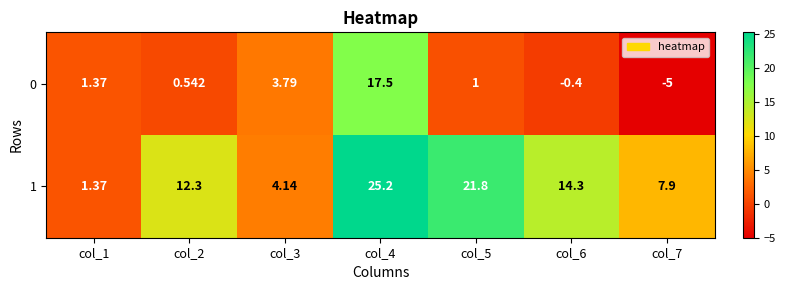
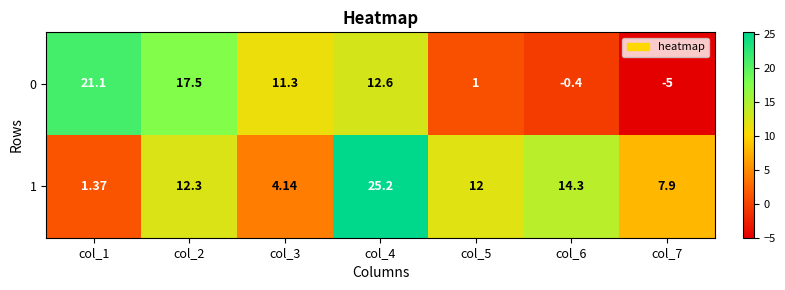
  {
    "0": {
-     "col_1": 1.37,
-     "col_2": 0.542,
-     "col_3": 3.79,
-     "col_4": 17.5,
+     "col_1": 21.1,
+     "col_2": 17.5,
+     "col_3": 11.3,
+     "col_4": 12.6,
      "col_5": 1,
      "col_6": -0.4,
      "col_7": -5
    },
    "1": {
      "col_1": 1.37,
      "col_2": 12.3,
      "col_3": 4.14,
      "col_4": 25.2,
-     "col_5": 21.8,
+     "col_5": 12,
      "col_6": 14.3,
      "col_7": 7.9
    }
  }
